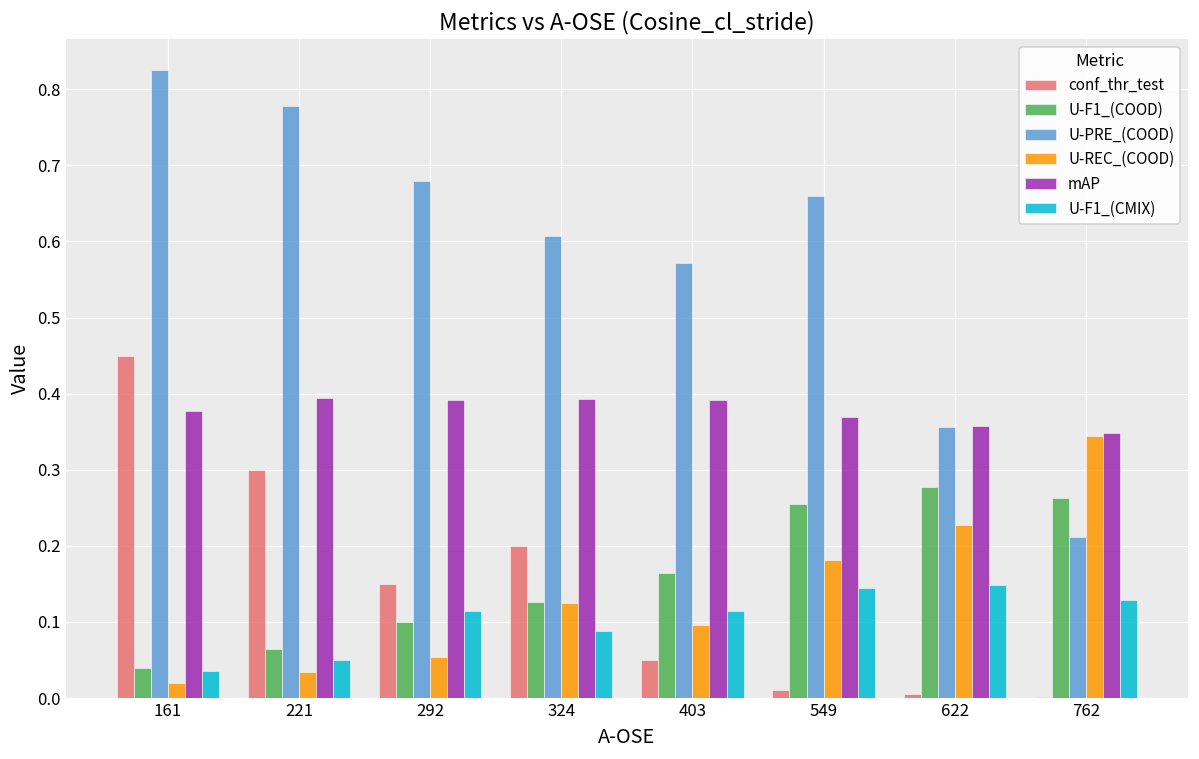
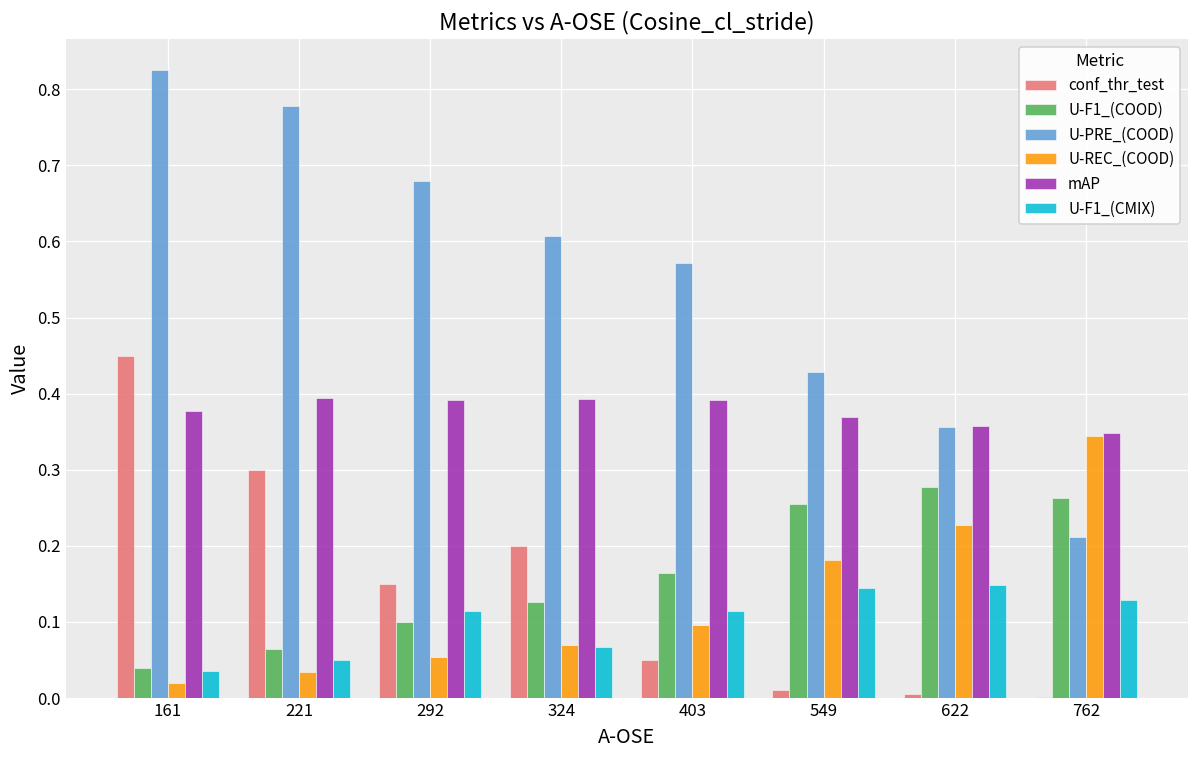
  {
    "conf_thr_test": {
      "161": 0.45,
      "221": 0.30,
      "292": 0.15,
      "324": 0.20,
      "403": 0.05,
      "549": 0.01,
      "622": 0.01
    },
    "U-F1_(COOD)": {
      "161": 0.04,
      "221": 0.06,
      "292": 0.10,
      "324": 0.13,
      "403": 0.16,
      "549": 0.26,
      "622": 0.28,
      "762": 0.26
    },
    "U-PRE_(COOD)": {
      "161": 0.83,
      "221": 0.78,
      "292": 0.68,
      "324": 0.61,
      "403": 0.57,
-     "549": 0.66,
+     "549": 0.43,
      "622": 0.36,
      "762": 0.21
    },
    "U-REC_(COOD)": {
      "161": 0.02,
      "221": 0.03,
      "292": 0.05,
-     "324": 0.13,
+     "324": 0.07,
      "403": 0.10,
      "549": 0.18,
      "622": 0.23,
      "762": 0.34
    },
    "mAP": {
      "161": 0.38,
      "221": 0.39,
      "292": 0.39,
      "324": 0.39,
      "403": 0.39,
      "549": 0.37,
      "622": 0.36,
      "762": 0.35
    },
    "U-F1_(CMIX)": {
      "161": 0.04,
      "221": 0.05,
      "292": 0.12,
-     "324": 0.09,
+     "324": 0.07,
      "403": 0.11,
      "549": 0.14,
      "622": 0.15,
      "762": 0.13
    }
  }
